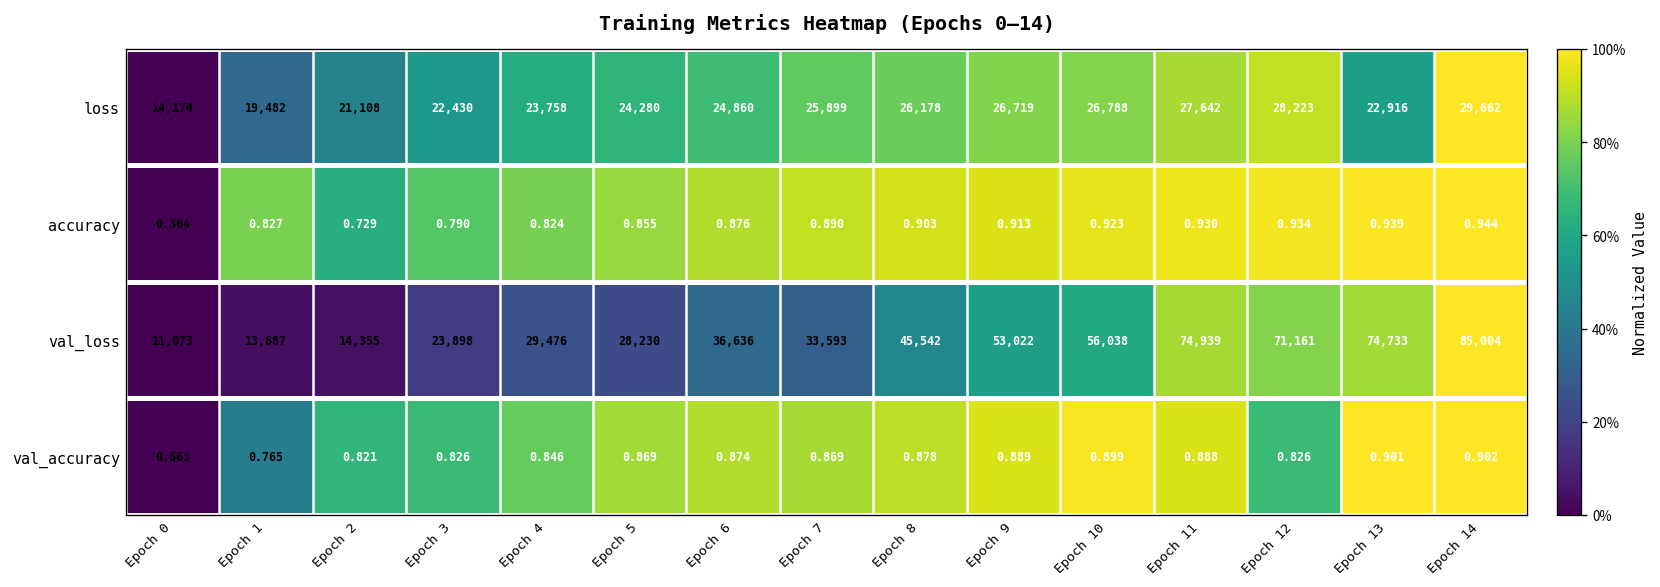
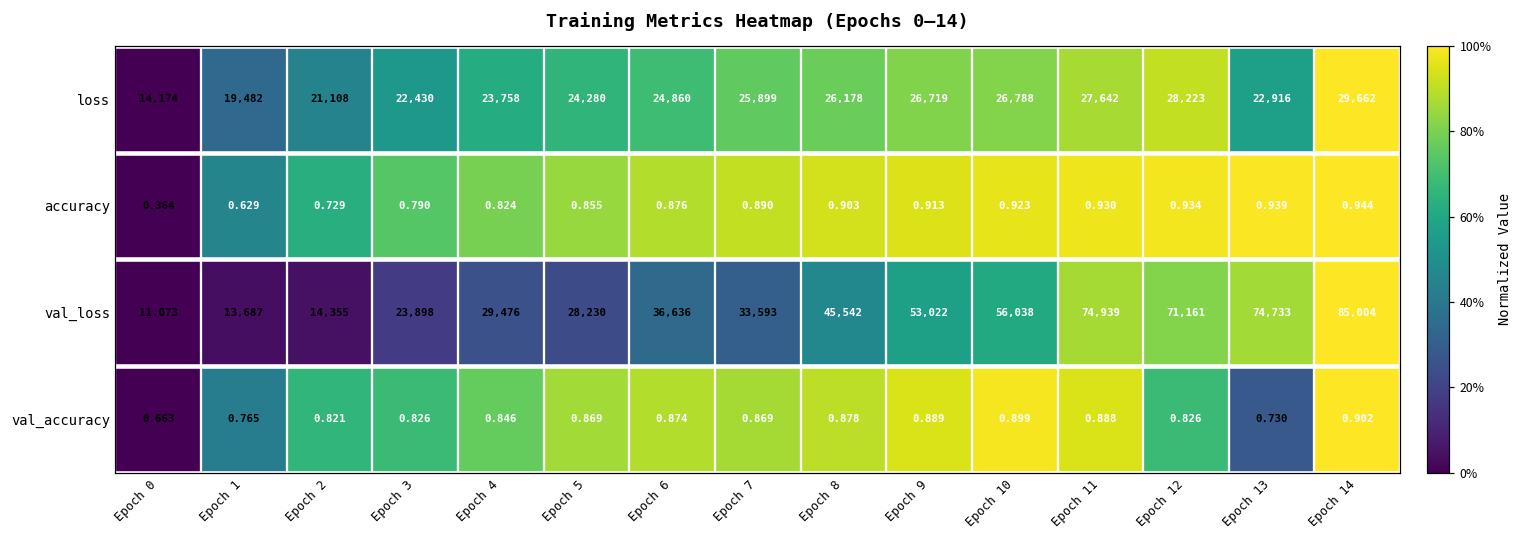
  {
    "loss": {
      "Epoch 0": "14,174",
      "Epoch 1": "19,482",
      "Epoch 2": "21,108",
      "Epoch 3": "22,430",
      "Epoch 4": "23,758",
      "Epoch 5": "24,280",
      "Epoch 6": "24,860",
      "Epoch 7": "25,899",
      "Epoch 8": "26,178",
      "Epoch 9": "26,719",
      "Epoch 10": "26,788",
      "Epoch 11": "27,642",
      "Epoch 12": "28,223",
      "Epoch 13": "22,916",
      "Epoch 14": "29,662"
    },
    "accuracy": {
      "Epoch 0": "0.364",
-     "Epoch 1": "0.827",
+     "Epoch 1": "0.629",
      "Epoch 2": "0.729",
      "Epoch 3": "0.790",
      "Epoch 4": "0.824",
      "Epoch 5": "0.855",
      "Epoch 6": "0.876",
      "Epoch 7": "0.890",
      "Epoch 8": "0.903",
      "Epoch 9": "0.913",
      "Epoch 10": "0.923",
      "Epoch 11": "0.930",
      "Epoch 12": "0.934",
      "Epoch 13": "0.939",
      "Epoch 14": "0.944"
    },
    "val_loss": {
      "Epoch 0": "11,073",
      "Epoch 1": "13,687",
      "Epoch 2": "14,355",
      "Epoch 3": "23,898",
      "Epoch 4": "29,476",
      "Epoch 5": "28,230",
      "Epoch 6": "36,636",
      "Epoch 7": "33,593",
      "Epoch 8": "45,542",
      "Epoch 9": "53,022",
      "Epoch 10": "56,038",
      "Epoch 11": "74,939",
      "Epoch 12": "71,161",
      "Epoch 13": "74,733",
      "Epoch 14": "85,004"
    },
    "val_accuracy": {
      "Epoch 0": "0.663",
      "Epoch 1": "0.765",
      "Epoch 2": "0.821",
      "Epoch 3": "0.826",
      "Epoch 4": "0.846",
      "Epoch 5": "0.869",
      "Epoch 6": "0.874",
      "Epoch 7": "0.869",
      "Epoch 8": "0.878",
      "Epoch 9": "0.889",
      "Epoch 10": "0.899",
      "Epoch 11": "0.888",
      "Epoch 12": "0.826",
-     "Epoch 13": "0.901",
+     "Epoch 13": "0.730",
      "Epoch 14": "0.902"
    }
  }
